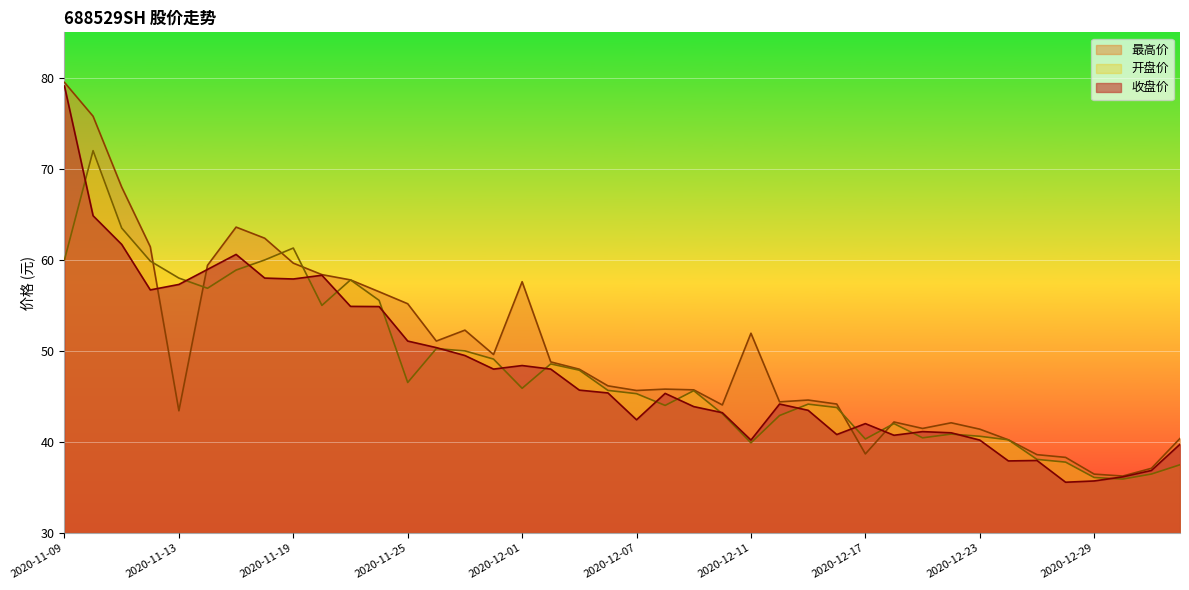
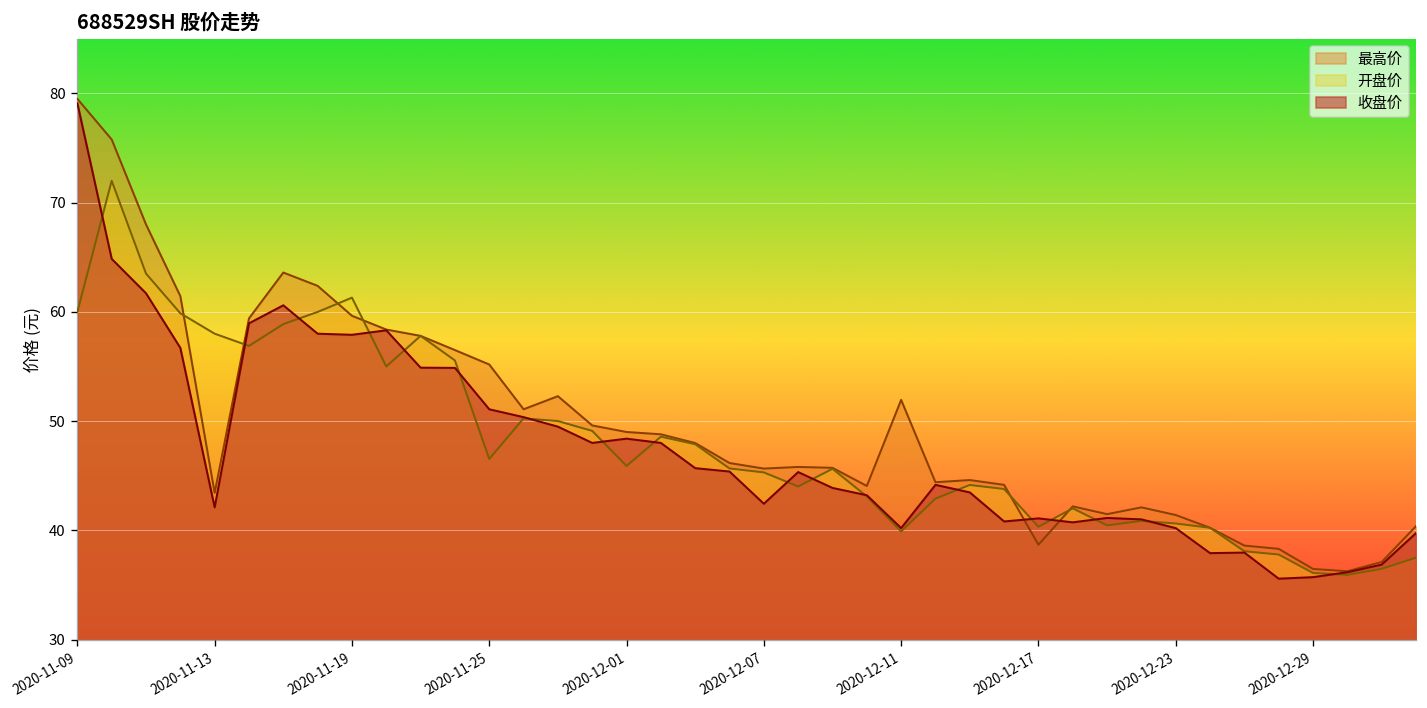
  {
    "最高价": {
      "2020-11-09": 80,
      "2020-11-13": 43,
      "2020-11-19": 60,
      "2020-11-25": 55,
-     "2020-12-01": 58,
+     "2020-12-01": 49,
      "2020-12-07": 46,
      "2020-12-11": 52,
      "2020-12-17": 39,
      "2020-12-23": 41,
      "2020-12-29": 36
    },
    "开盘价": {
      "2020-11-09": 60,
      "2020-11-13": 58,
      "2020-11-19": 61,
      "2020-11-25": 47,
      "2020-12-01": 46,
      "2020-12-07": 45,
      "2020-12-11": 40,
      "2020-12-17": 40,
      "2020-12-23": 41,
      "2020-12-29": 36
    },
    "收盘价": {
      "2020-11-09": 79,
-     "2020-11-13": 57,
+     "2020-11-13": 42,
      "2020-11-19": 58,
      "2020-11-25": 51,
      "2020-12-01": 48,
      "2020-12-07": 42,
      "2020-12-11": 40,
-     "2020-12-17": 42,
+     "2020-12-17": 41,
      "2020-12-23": 40,
      "2020-12-29": 36
    }
  }
